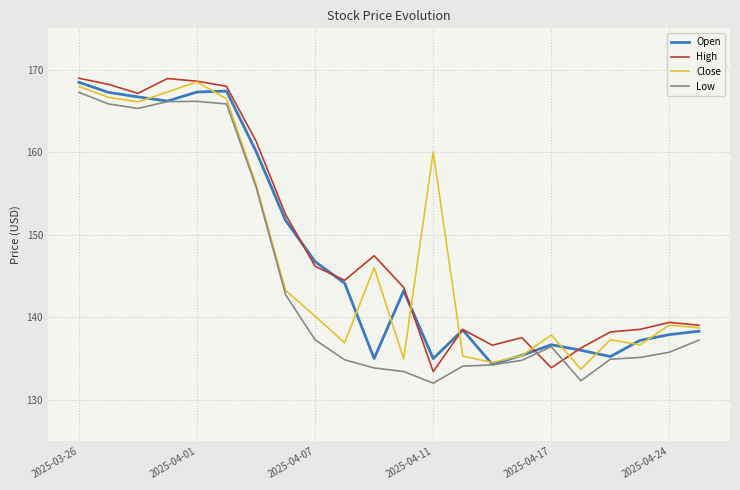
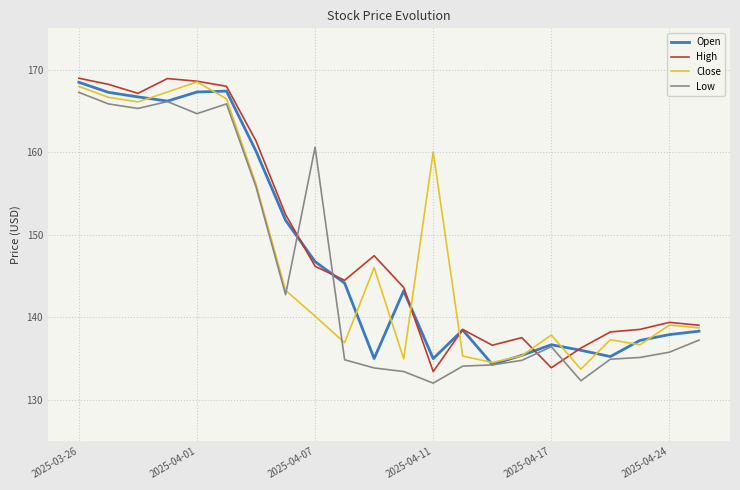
  {
    "Open": {
      "2025-03-26": 168,
      "2025-04-01": 167,
      "2025-04-07": 147,
      "2025-04-11": 135,
      "2025-04-24": 138
    },
    "High": {
      "2025-03-26": 169,
      "2025-04-07": 146,
      "2025-04-11": 133,
      "2025-04-17": 134,
      "2025-04-24": 139
    },
    "Close": {
      "2025-03-26": 168,
      "2025-04-07": 140,
      "2025-04-11": 160,
      "2025-04-17": 138,
      "2025-04-24": 139
    },
    "Low": {
      "2025-03-26": 167,
-     "2025-04-01": 166,
-     "2025-04-07": 137,
+     "2025-04-01": 165,
+     "2025-04-07": 161,
      "2025-04-11": 132,
      "2025-04-24": 136
    }
  }
